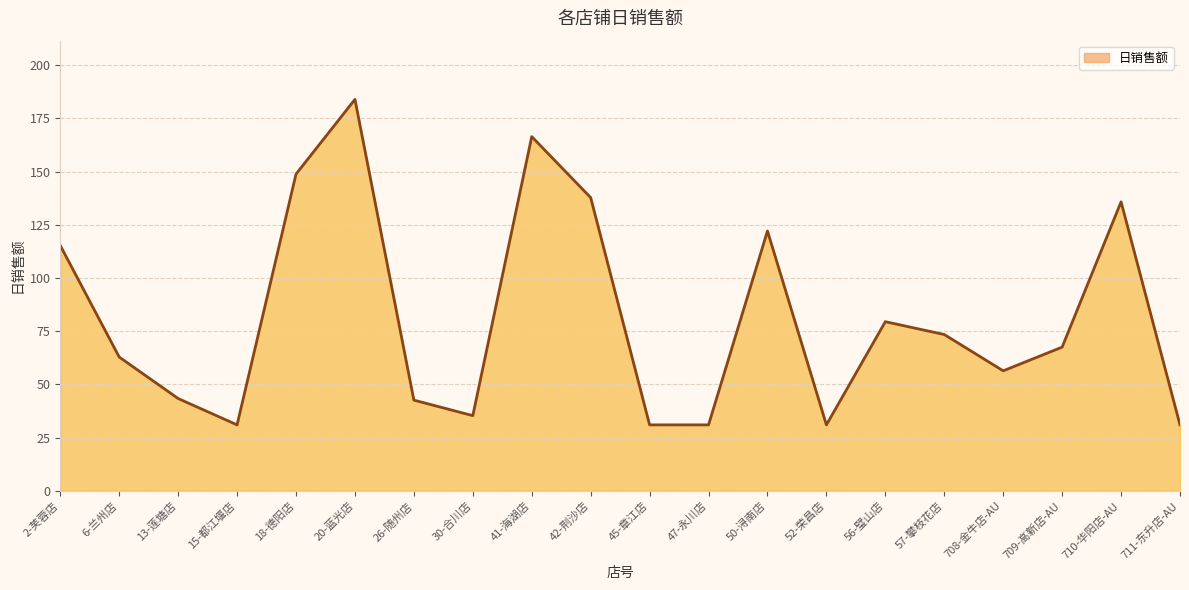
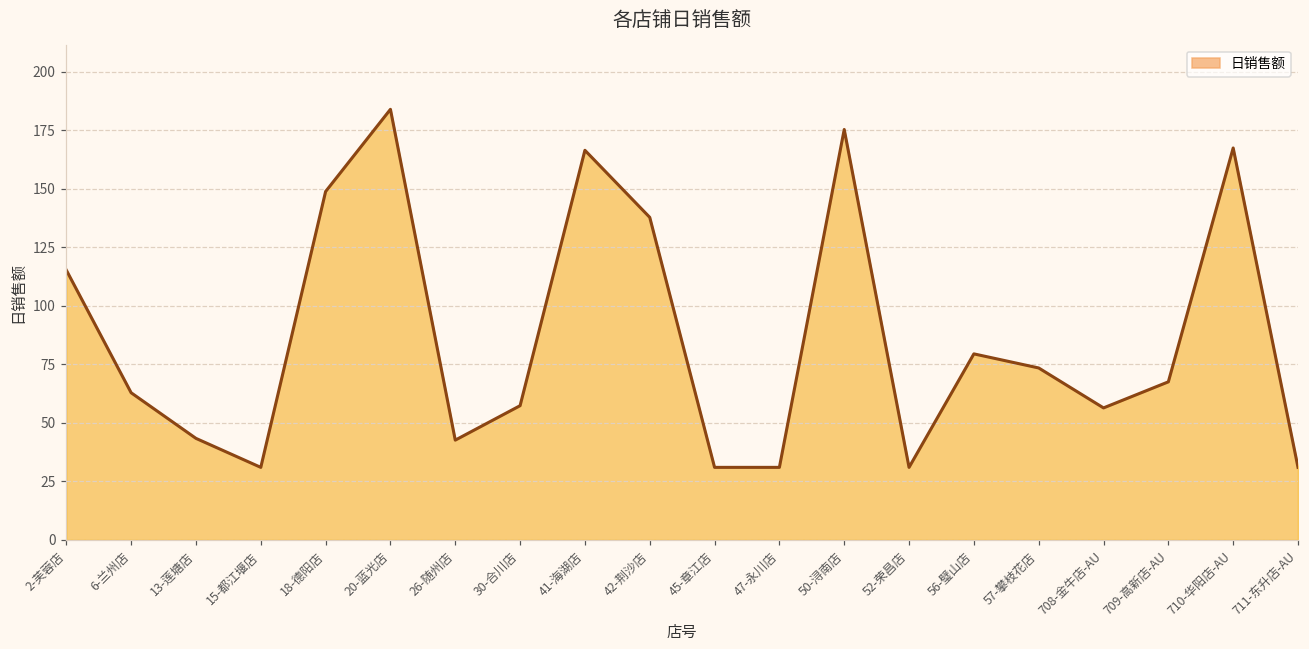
  {
    "2-芙蓉店": 115,
    "6-兰州店": 63,
    "13-莲塘店": 43,
    "15-都江堰店": 31,
    "18-德阳店": 149,
    "20-蓝光店": 184,
    "26-随州店": 43,
-   "30-合川店": 35,
+   "30-合川店": 57,
    "41-海湖店": 166,
    "42-荆沙店": 138,
    "45-章江店": 31,
    "47-永川店": 31,
-   "50-浔南店": 122,
+   "50-浔南店": 175,
    "52-荣昌店": 31,
    "56-璧山店": 79,
    "57-攀枝花店": 73,
    "708-金牛店-AU": 56,
    "709-高新店-AU": 68,
-   "710-华阳店-AU": 136,
+   "710-华阳店-AU": 167,
    "711-东升店-AU": 31
  }
